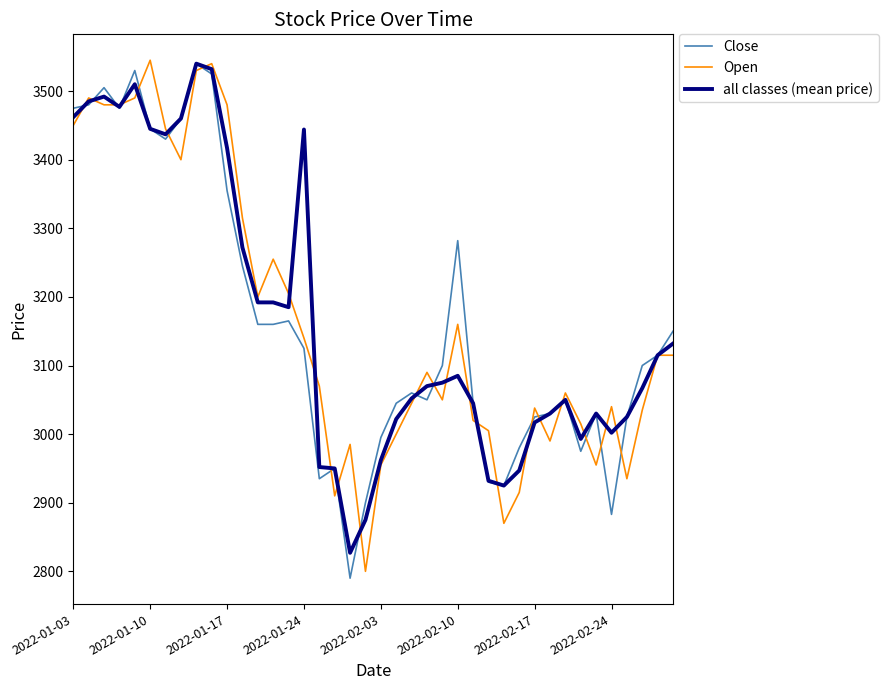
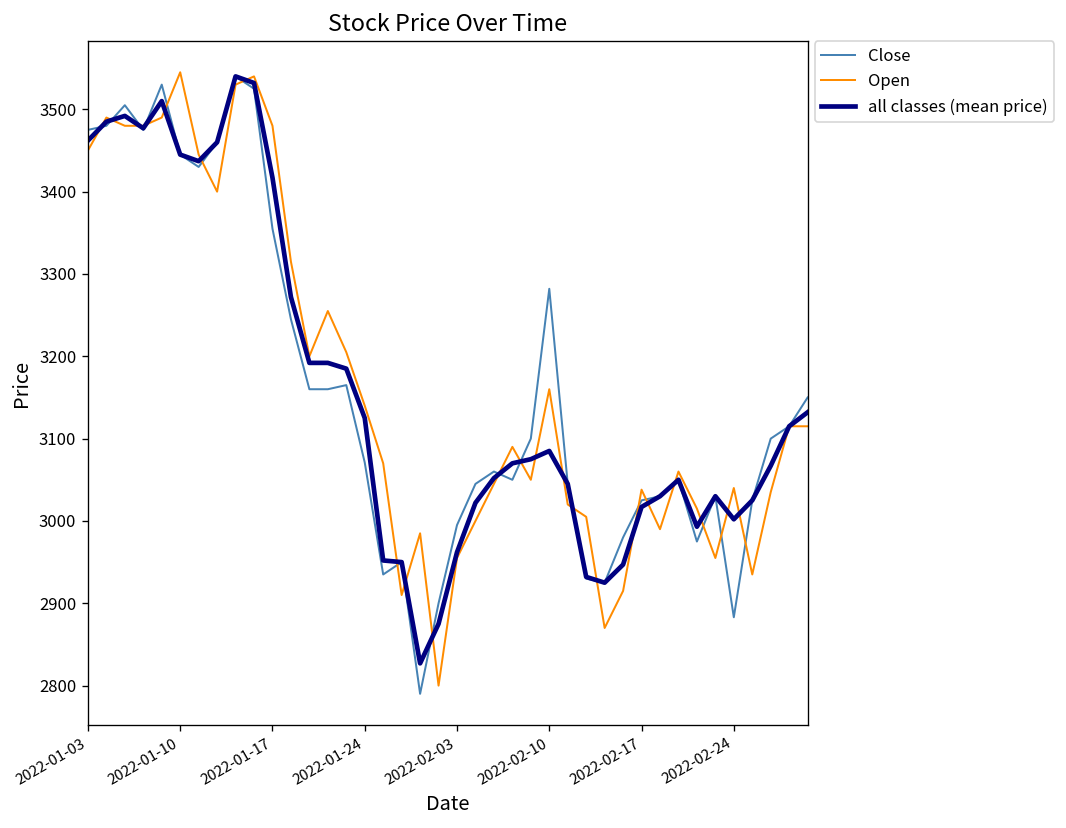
  {
    "Close": {
      "2022-01-03": 3480,
      "2022-01-17": 3360,
-     "2022-01-24": 3130,
+     "2022-01-24": 3070,
      "2022-02-03": 3000,
      "2022-02-10": 3280,
      "2022-02-17": 3030,
      "2022-02-24": 2880
    },
    "Open": {
      "2022-01-03": 3450,
      "2022-01-10": 3550,
      "2022-01-17": 3480,
      "2022-01-24": 3140,
      "2022-02-03": 2960,
      "2022-02-10": 3160,
      "2022-02-17": 3040,
      "2022-02-24": 3040
    },
    "all classes (mean price)": {
      "2022-01-03": 3460,
      "2022-01-17": 3420,
-     "2022-01-24": 3440,
+     "2022-01-24": 3130,
      "2022-02-03": 2960,
      "2022-02-10": 3090,
      "2022-02-17": 3020,
      "2022-02-24": 3000
    }
  }
